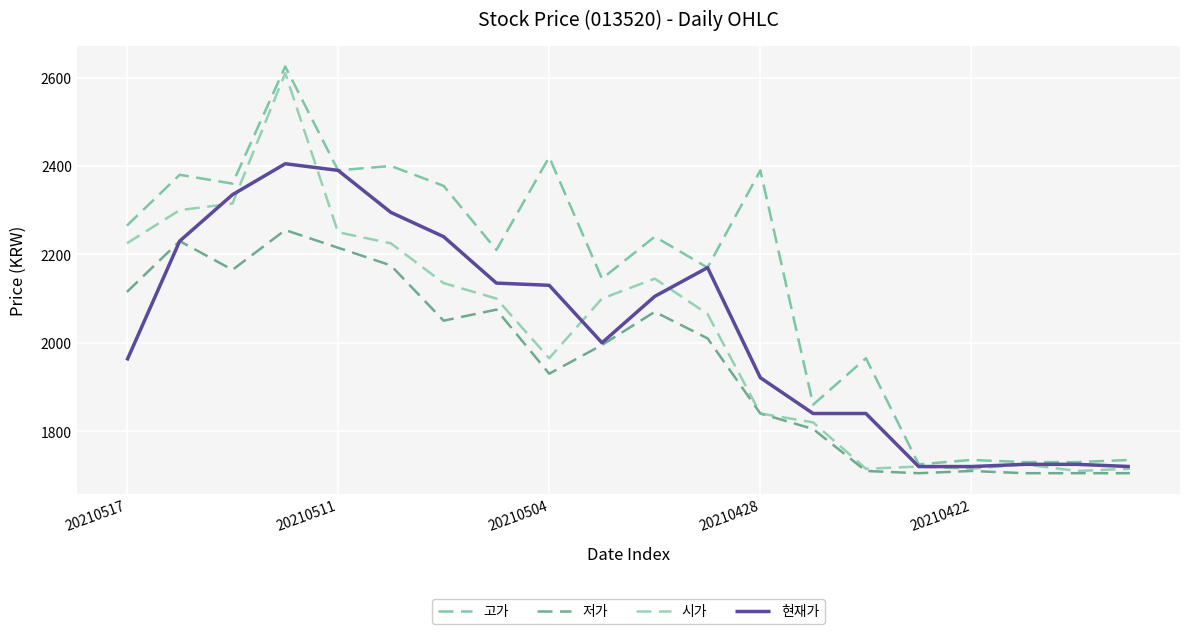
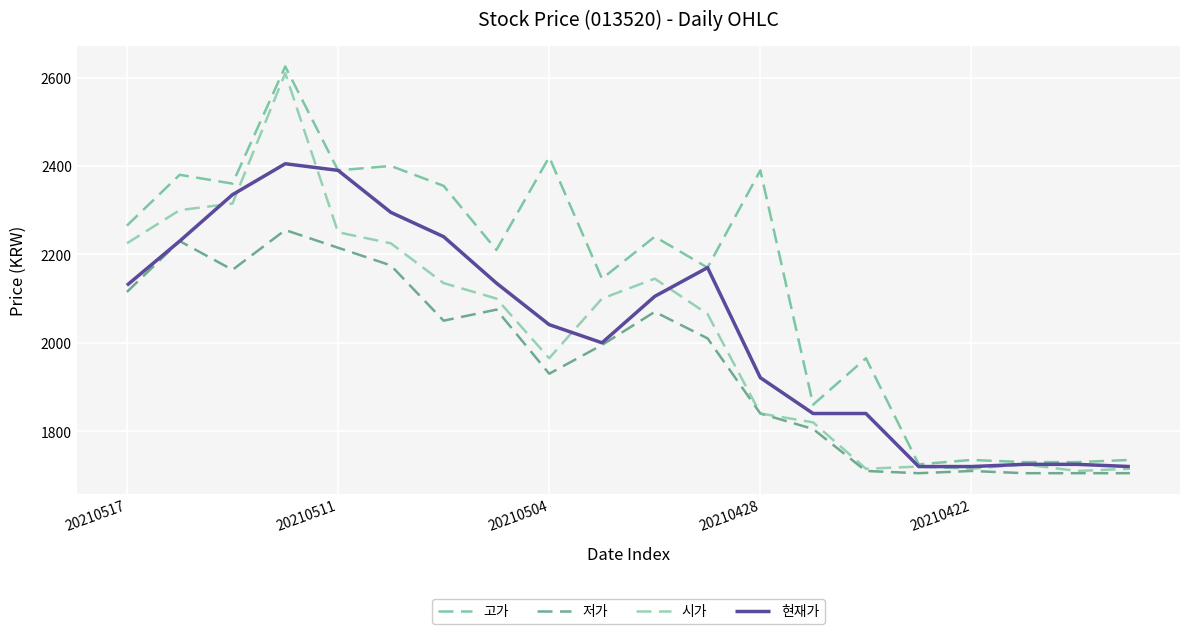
  {
    "현재가": {
-     "20210517": 1960,
-     "20210504": 2130,
+     "20210517": 2130,
+     "20210504": 2040,
      "20210428": 1920
    }
  }
